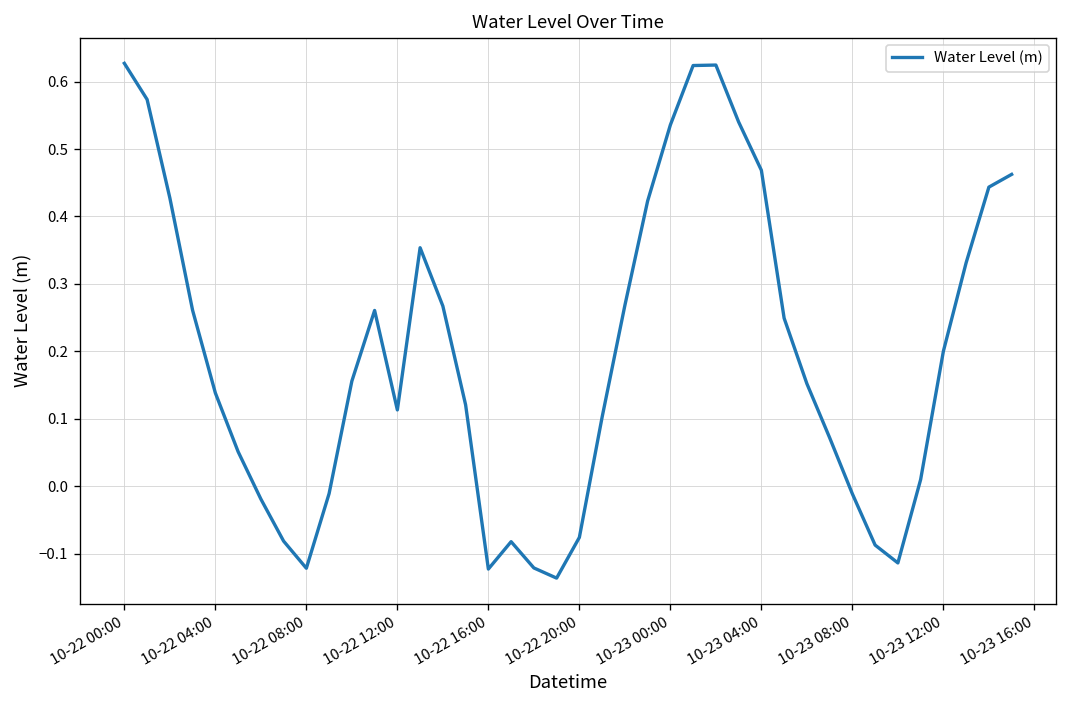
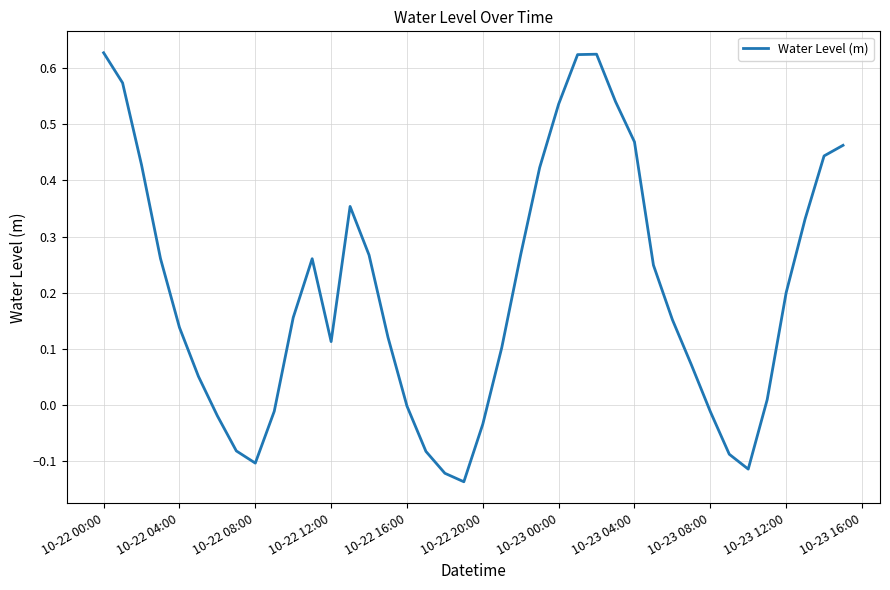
  {
    "10-22 00:00": 0.63,
    "10-22 04:00": 0.14,
-   "10-22 08:00": -0.12,
+   "10-22 08:00": -0.10,
    "10-22 12:00": 0.11,
-   "10-22 16:00": -0.12,
-   "10-22 20:00": -0.08,
+   "10-22 16:00": 0.00,
+   "10-22 20:00": -0.03,
    "10-23 00:00": 0.54,
    "10-23 04:00": 0.47,
    "10-23 08:00": -0.01,
    "10-23 12:00": 0.20
  }
